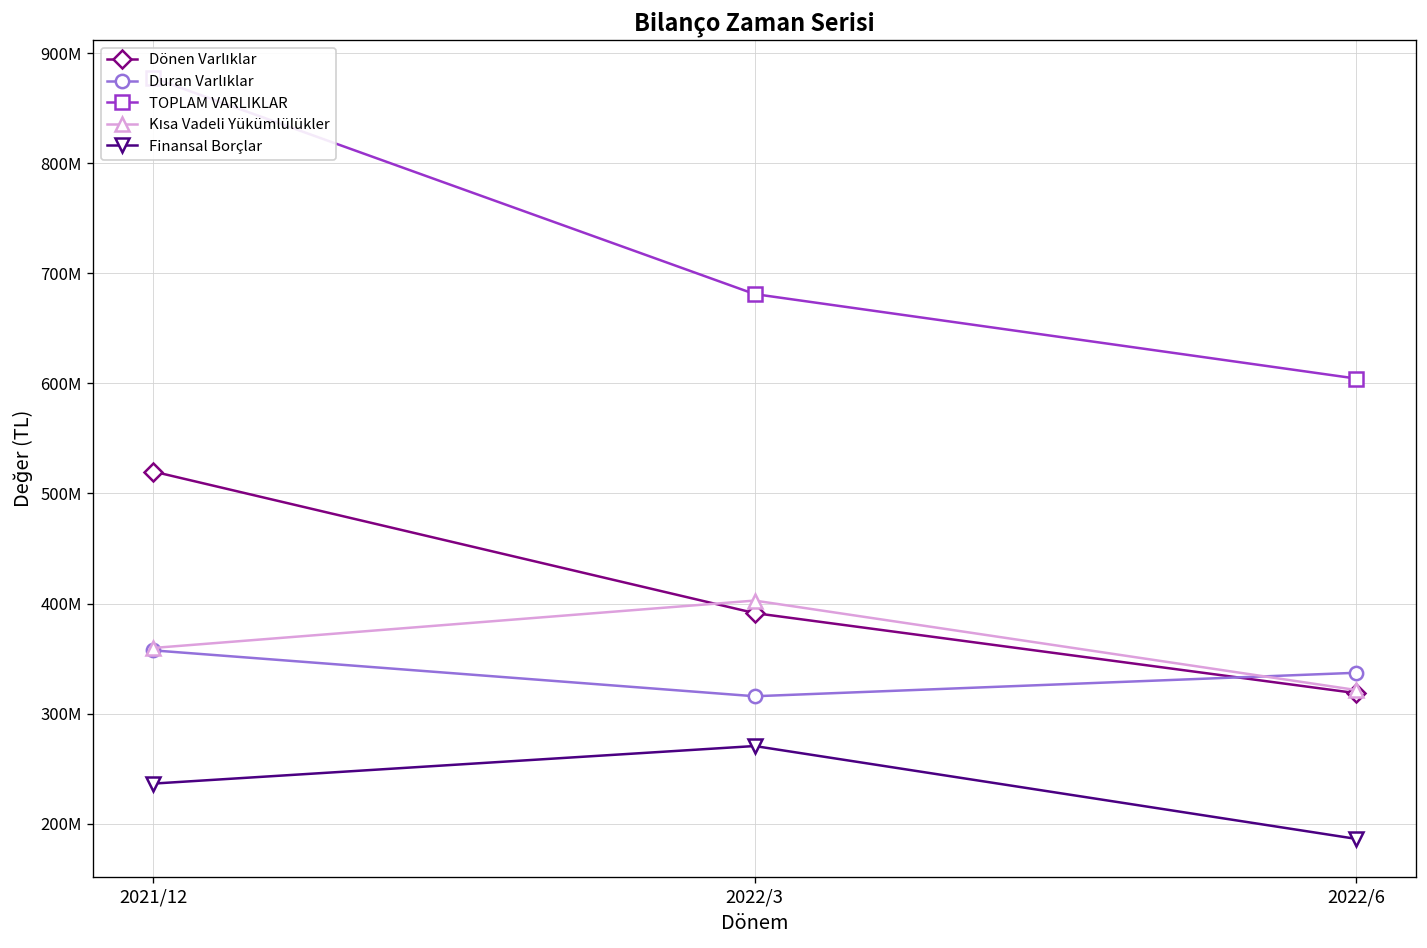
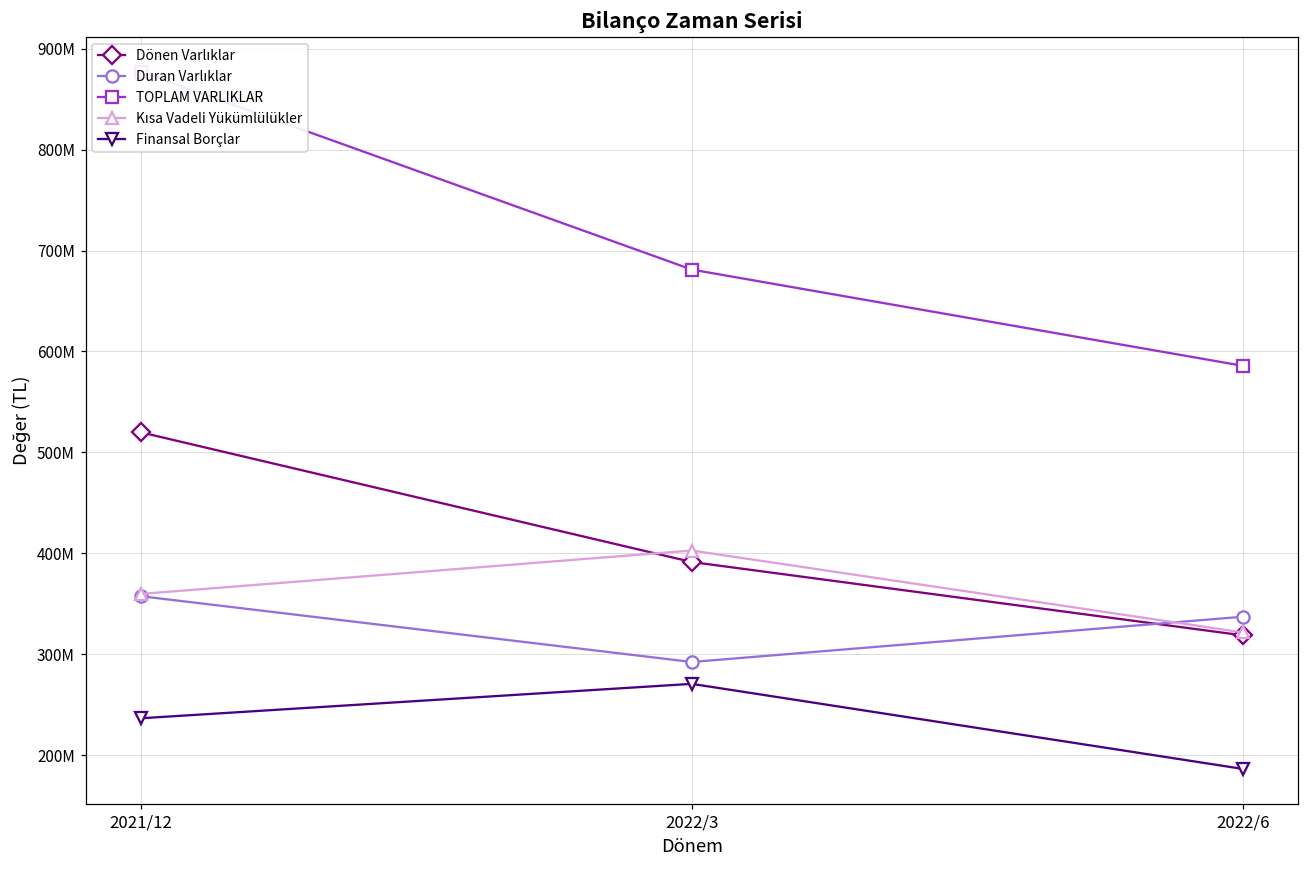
  {
    "Duran Varlıklar": {
-     "2022/3": 320000000,
+     "2022/3": 290000000,
      "2022/6": 340000000
    },
    "TOPLAM VARLIKLAR": {
      "2022/3": 680000000,
-     "2022/6": 600000000
+     "2022/6": 590000000
    },
    "Kısa Vadeli Yükümlülükler": {
      "2022/3": 400000000,
      "2022/6": 320000000
    }
  }
